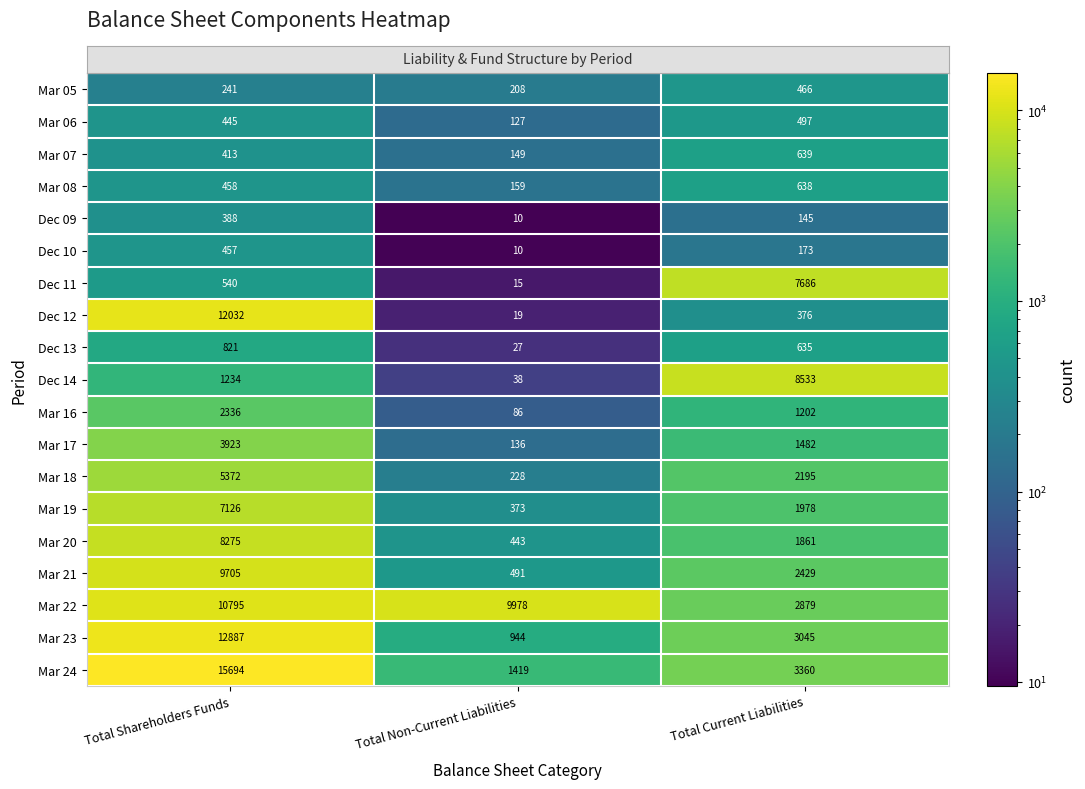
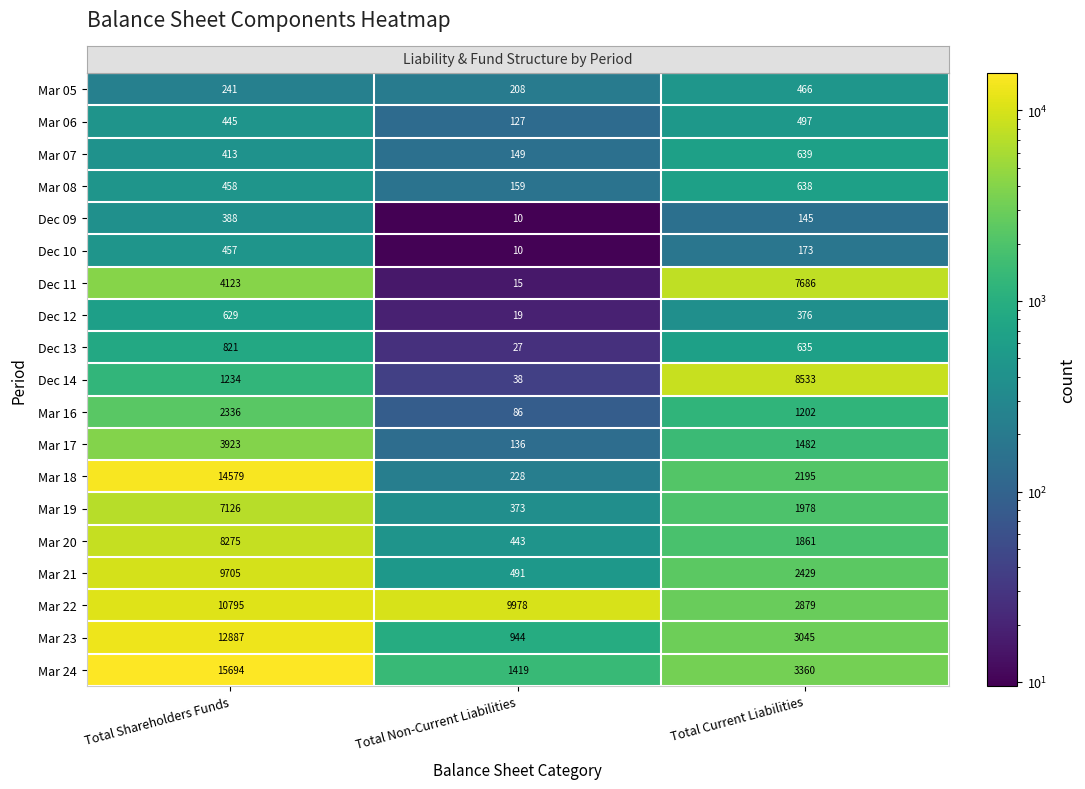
  {
    "Mar 05": {
      "Total Shareholders Funds": 241,
      "Total Non-Current Liabilities": 208,
      "Total Current Liabilities": 466
    },
    "Mar 06": {
      "Total Shareholders Funds": 445,
      "Total Non-Current Liabilities": 127,
      "Total Current Liabilities": 497
    },
    "Mar 07": {
      "Total Shareholders Funds": 413,
      "Total Non-Current Liabilities": 149,
      "Total Current Liabilities": 639
    },
    "Mar 08": {
      "Total Shareholders Funds": 458,
      "Total Non-Current Liabilities": 159,
      "Total Current Liabilities": 638
    },
    "Dec 09": {
      "Total Shareholders Funds": 388,
      "Total Non-Current Liabilities": 10,
      "Total Current Liabilities": 145
    },
    "Dec 10": {
      "Total Shareholders Funds": 457,
      "Total Non-Current Liabilities": 10,
      "Total Current Liabilities": 173
    },
    "Dec 11": {
-     "Total Shareholders Funds": 540,
+     "Total Shareholders Funds": 4123,
      "Total Non-Current Liabilities": 15,
      "Total Current Liabilities": 7686
    },
    "Dec 12": {
-     "Total Shareholders Funds": 12032,
+     "Total Shareholders Funds": 629,
      "Total Non-Current Liabilities": 19,
      "Total Current Liabilities": 376
    },
    "Dec 13": {
      "Total Shareholders Funds": 821,
      "Total Non-Current Liabilities": 27,
      "Total Current Liabilities": 635
    },
    "Dec 14": {
      "Total Shareholders Funds": 1234,
      "Total Non-Current Liabilities": 38,
      "Total Current Liabilities": 8533
    },
    "Mar 16": {
      "Total Shareholders Funds": 2336,
      "Total Non-Current Liabilities": 86,
      "Total Current Liabilities": 1202
    },
    "Mar 17": {
      "Total Shareholders Funds": 3923,
      "Total Non-Current Liabilities": 136,
      "Total Current Liabilities": 1482
    },
    "Mar 18": {
-     "Total Shareholders Funds": 5372,
+     "Total Shareholders Funds": 14579,
      "Total Non-Current Liabilities": 228,
      "Total Current Liabilities": 2195
    },
    "Mar 19": {
      "Total Shareholders Funds": 7126,
      "Total Non-Current Liabilities": 373,
      "Total Current Liabilities": 1978
    },
    "Mar 20": {
      "Total Shareholders Funds": 8275,
      "Total Non-Current Liabilities": 443,
      "Total Current Liabilities": 1861
    },
    "Mar 21": {
      "Total Shareholders Funds": 9705,
      "Total Non-Current Liabilities": 491,
      "Total Current Liabilities": 2429
    },
    "Mar 22": {
      "Total Shareholders Funds": 10795,
      "Total Non-Current Liabilities": 9978,
      "Total Current Liabilities": 2879
    },
    "Mar 23": {
      "Total Shareholders Funds": 12887,
      "Total Non-Current Liabilities": 944,
      "Total Current Liabilities": 3045
    },
    "Mar 24": {
      "Total Shareholders Funds": 15694,
      "Total Non-Current Liabilities": 1419,
      "Total Current Liabilities": 3360
    }
  }
